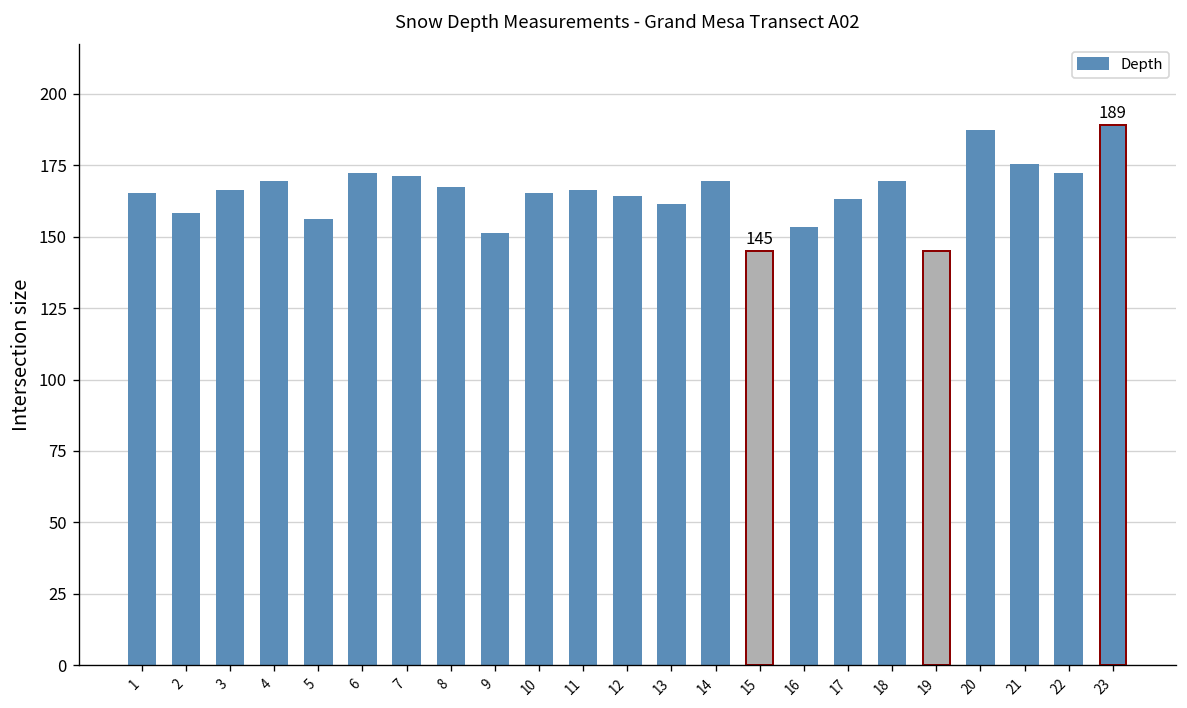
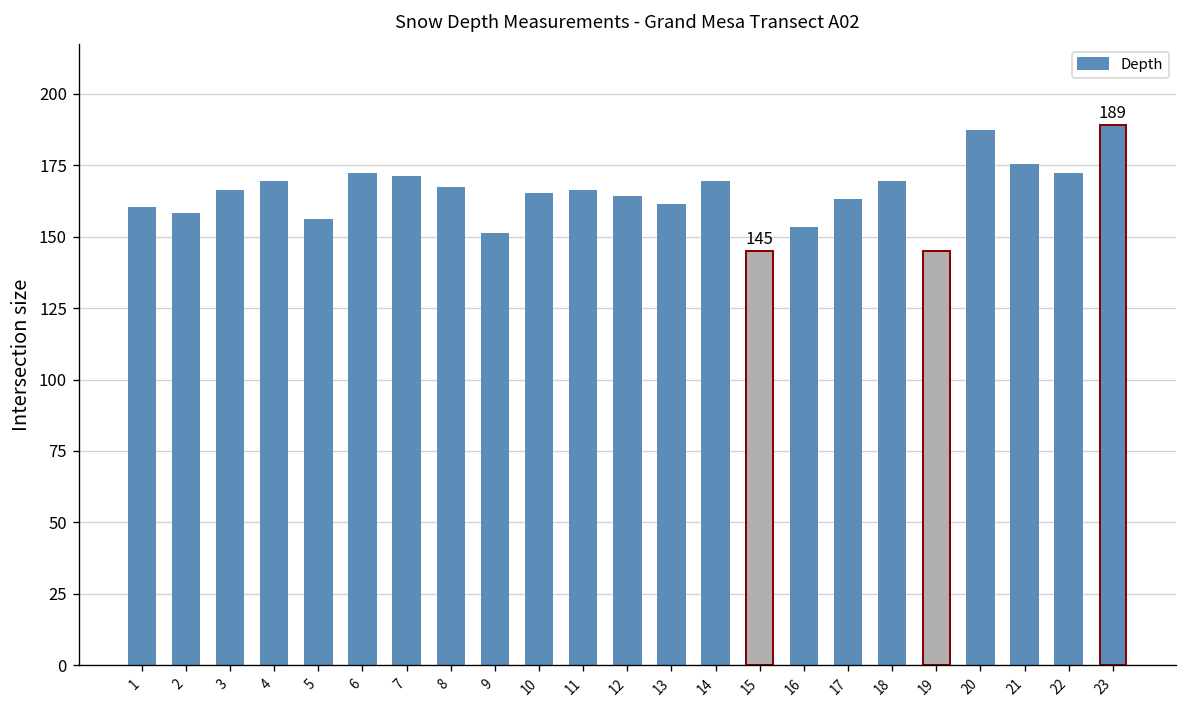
  {
-   "1": 165,
+   "1": 160,
    "2": 158,
    "3": 166,
    "4": 169,
    "5": 156,
    "6": 172,
    "7": 171,
    "8": 167,
    "9": 151,
    "10": 165,
    "11": 166,
    "12": 164,
    "13": 161,
    "14": 169,
    "16": 153,
    "17": 163,
    "18": 169,
    "19": 145,
    "20": 187,
    "21": 175,
    "22": 172
  }
